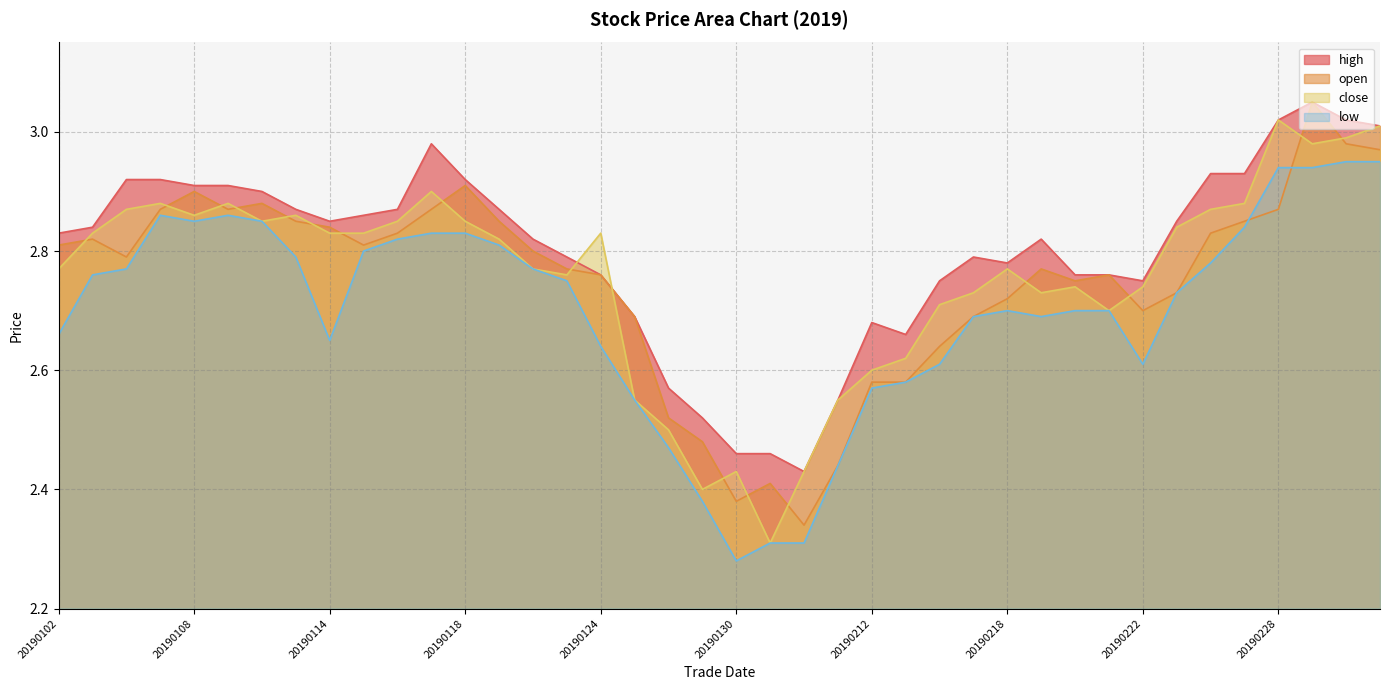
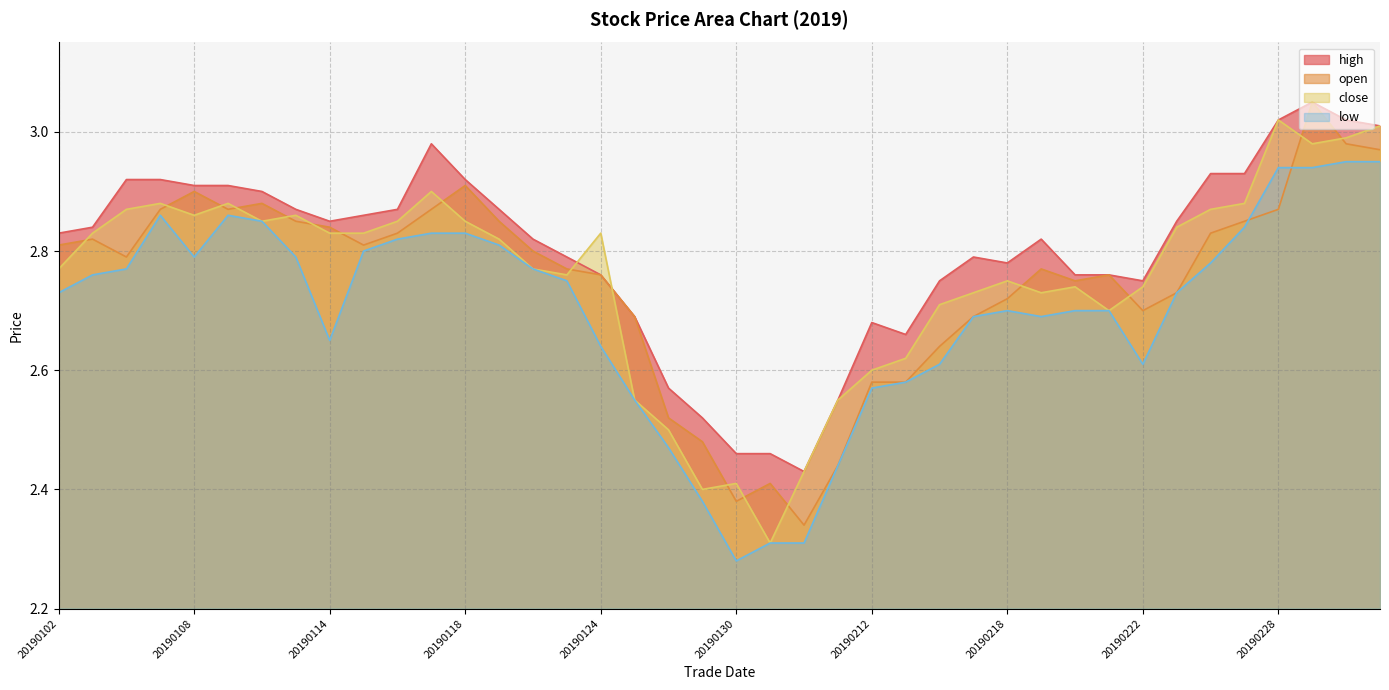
  {
    "close": {
      "20190102": 2.77,
      "20190108": 2.86,
      "20190114": 2.83,
      "20190118": 2.85,
      "20190124": 2.83,
-     "20190130": 2.43,
+     "20190130": 2.41,
      "20190212": 2.60,
-     "20190218": 2.77,
+     "20190218": 2.75,
      "20190222": 2.74
    },
    "low": {
-     "20190102": 2.66,
-     "20190108": 2.85,
+     "20190102": 2.73,
+     "20190108": 2.79,
      "20190114": 2.65,
      "20190118": 2.83,
      "20190124": 2.64,
      "20190130": 2.28,
      "20190212": 2.57,
      "20190218": 2.70,
      "20190222": 2.61,
      "20190228": 2.94
    }
  }
